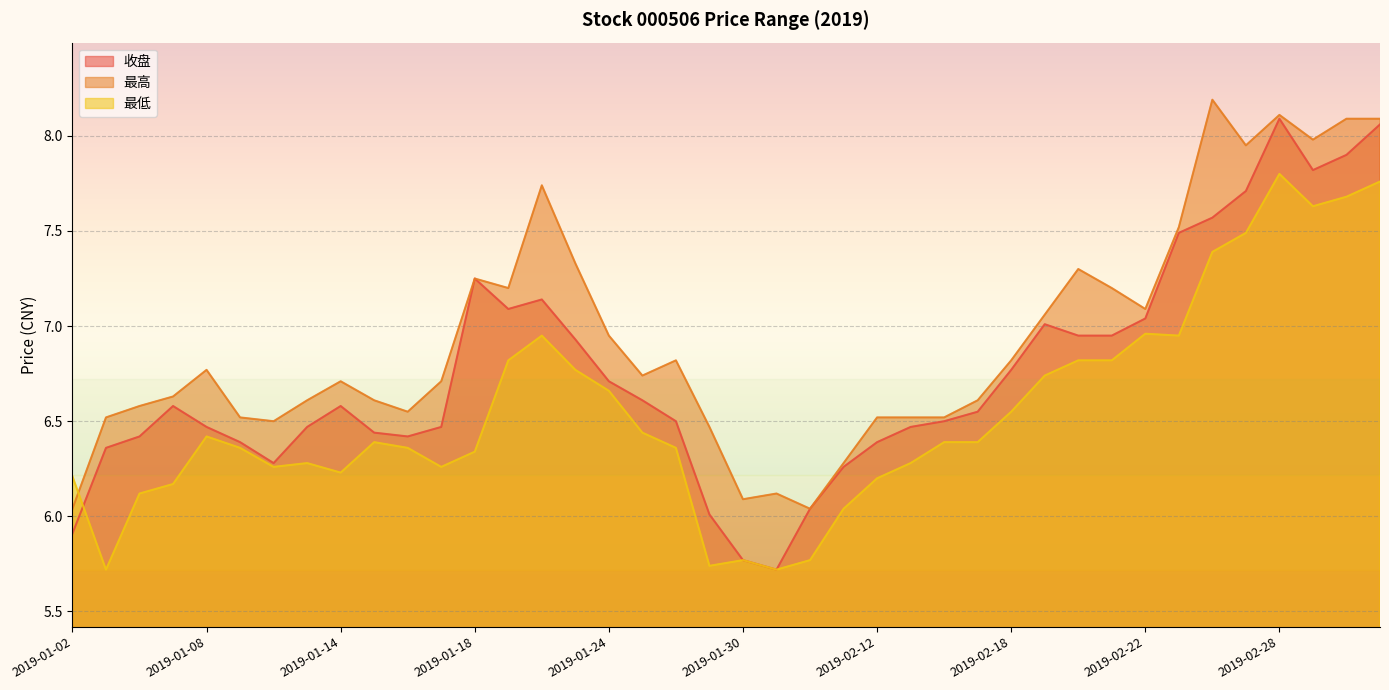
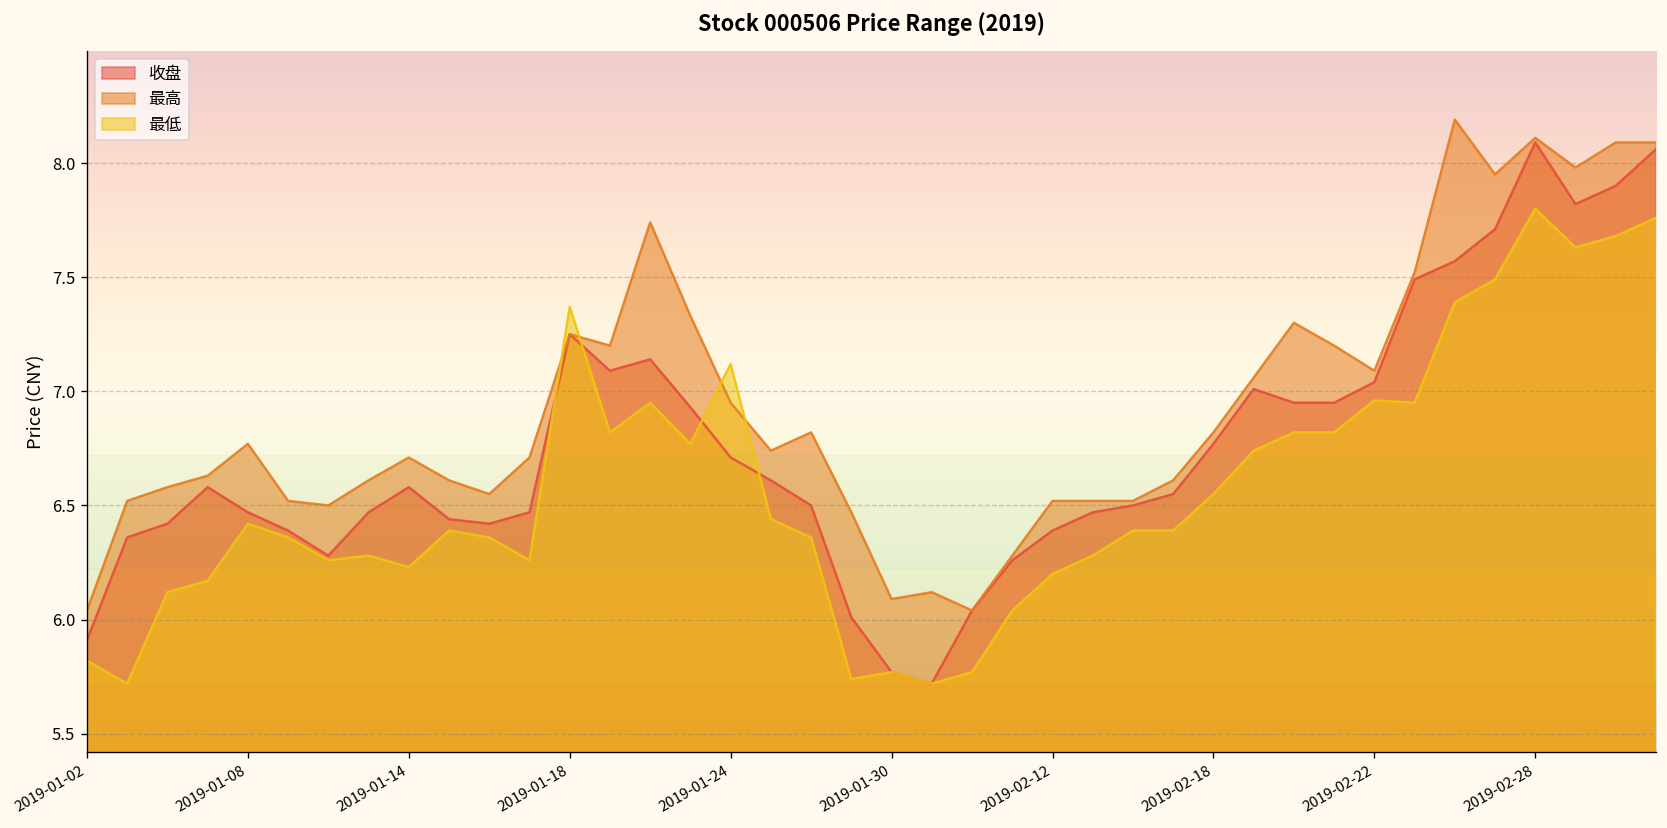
  {
    "最低": {
-     "2019-01-02": 6.21,
+     "2019-01-02": 5.82,
      "2019-01-08": 6.42,
      "2019-01-14": 6.23,
-     "2019-01-18": 6.34,
-     "2019-01-24": 6.66,
+     "2019-01-18": 7.37,
+     "2019-01-24": 7.12,
      "2019-02-12": 6.20,
      "2019-02-18": 6.55,
      "2019-02-22": 6.96,
      "2019-02-28": 7.80
    }
  }
